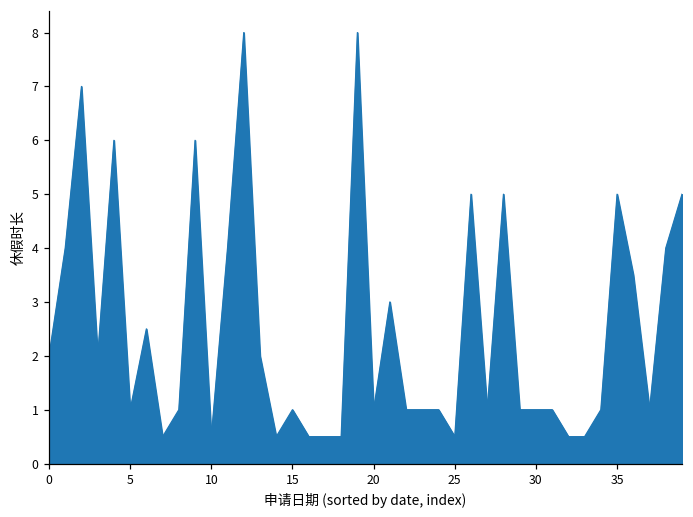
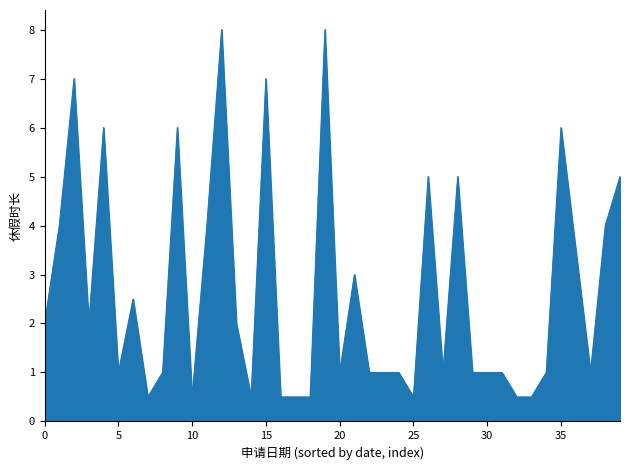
  {
    "0": 2,
    "5": 1,
    "10": 0.5,
-   "15": 1,
+   "15": 7,
    "20": 1,
    "25": 0.5,
    "30": 1,
-   "35": 5
+   "35": 6
  }
